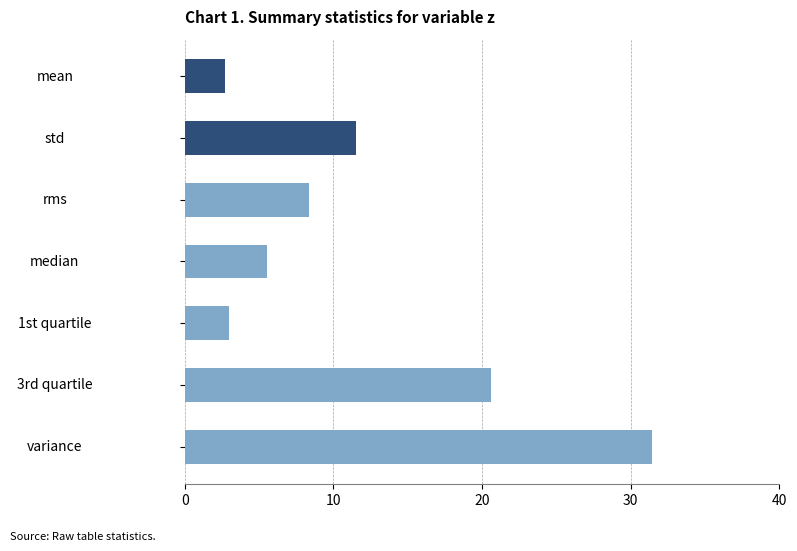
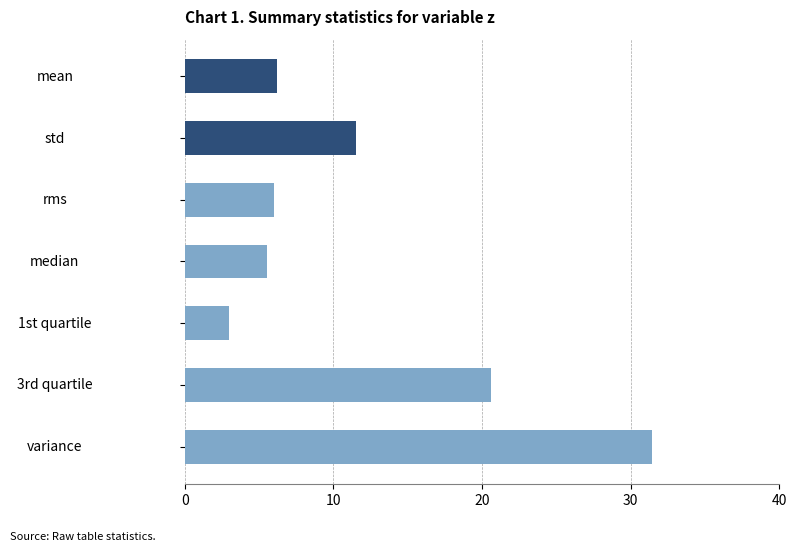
  {
-   "mean": 2.7,
+   "mean": 6.2,
    "std": 11.5,
-   "rms": 8.4,
+   "rms": 6.0,
    "median": 5.5,
    "1st quartile": 3.0,
    "3rd quartile": 20.6,
    "variance": 31.4
  }
